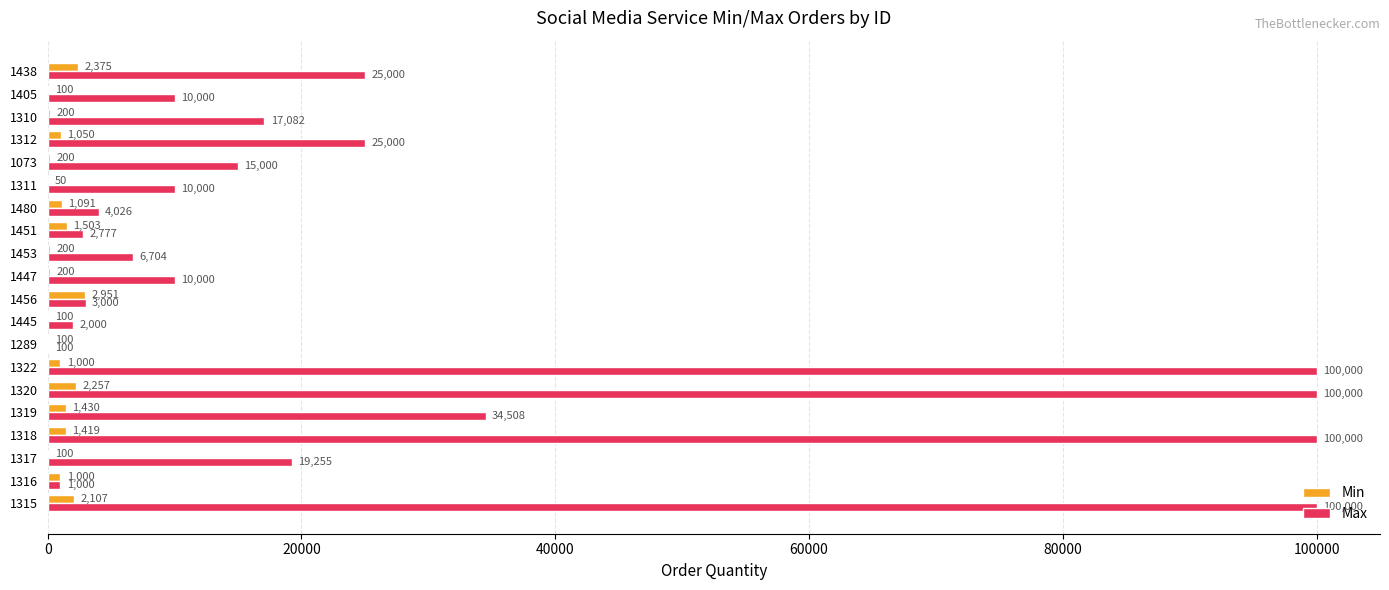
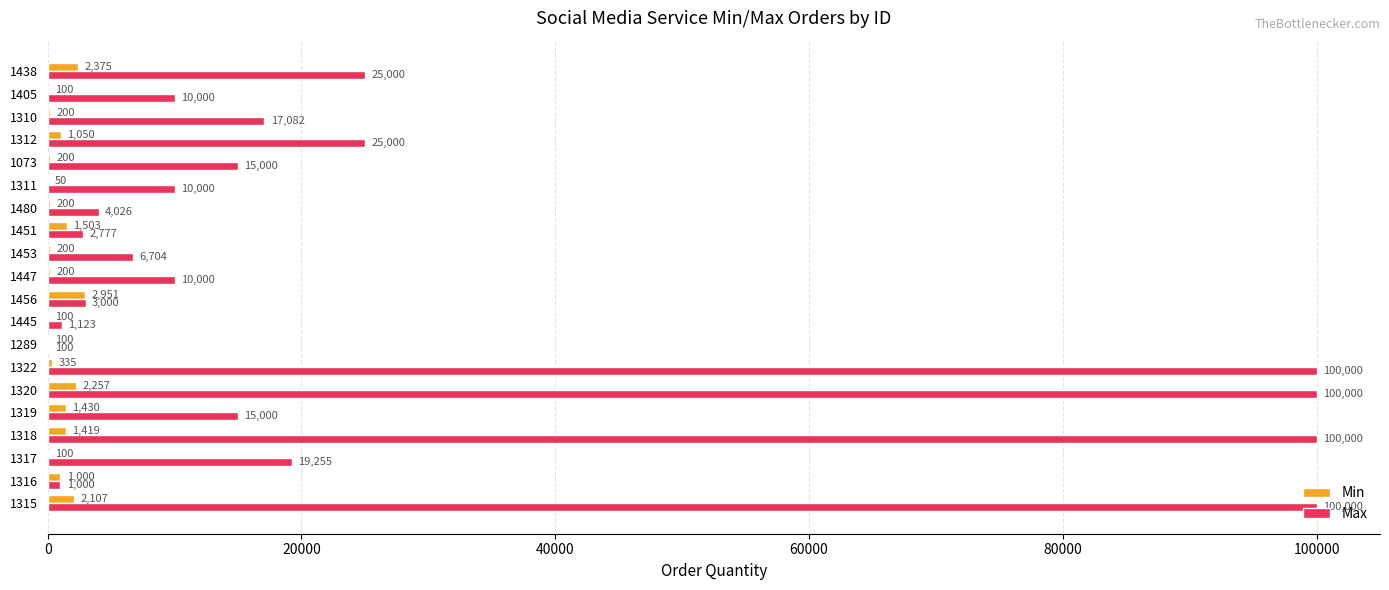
  {
    "Min": {
      "1438": "2,375",
      "1405": "100",
      "1310": "200",
      "1312": "1,050",
      "1073": "200",
      "1311": "50",
-     "1480": "1,091",
+     "1480": "200",
      "1451": "1,503",
      "1453": "200",
      "1447": "200",
      "1445": "100",
-     "1322": "1,000",
+     "1322": "335",
      "1320": "2,257",
      "1319": "1,430",
      "1318": "1,419",
      "1317": "100",
      "1315": "2,107"
    },
    "Max": {
      "1438": "25,000",
      "1405": "10,000",
      "1310": "17,082",
      "1312": "25,000",
      "1073": "15,000",
      "1311": "10,000",
      "1480": "4,026",
      "1451": "2,777",
      "1453": "6,704",
      "1447": "10,000",
-     "1445": "2,000",
+     "1445": "1,123",
      "1322": "100,000",
      "1320": "100,000",
-     "1319": "34,508",
+     "1319": "15,000",
      "1318": "100,000",
      "1317": "19,255",
      "1315": "100,000"
    }
  }
